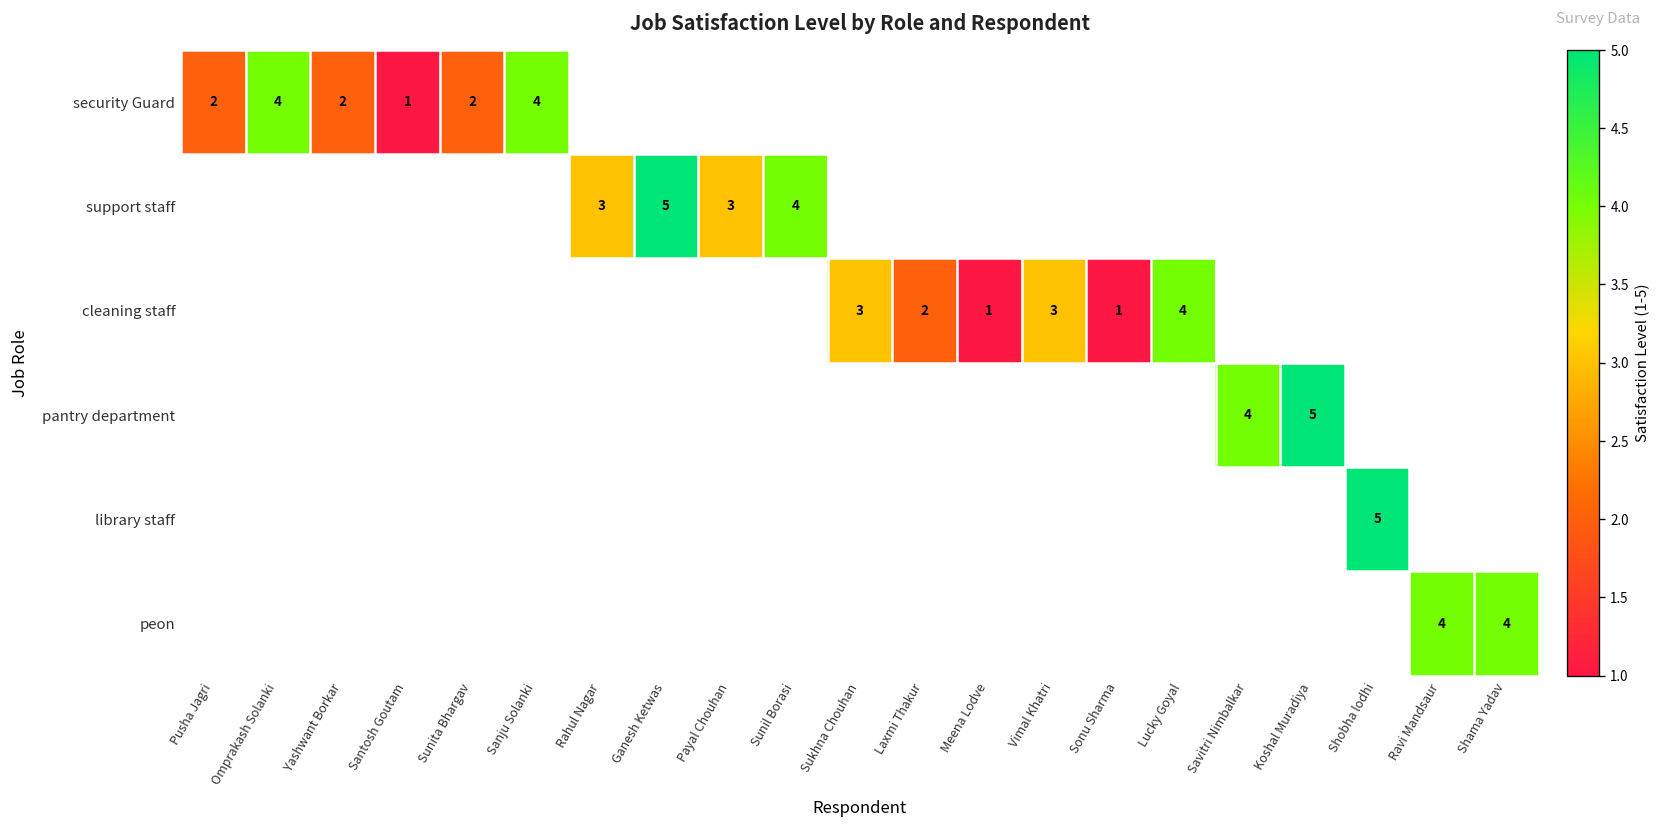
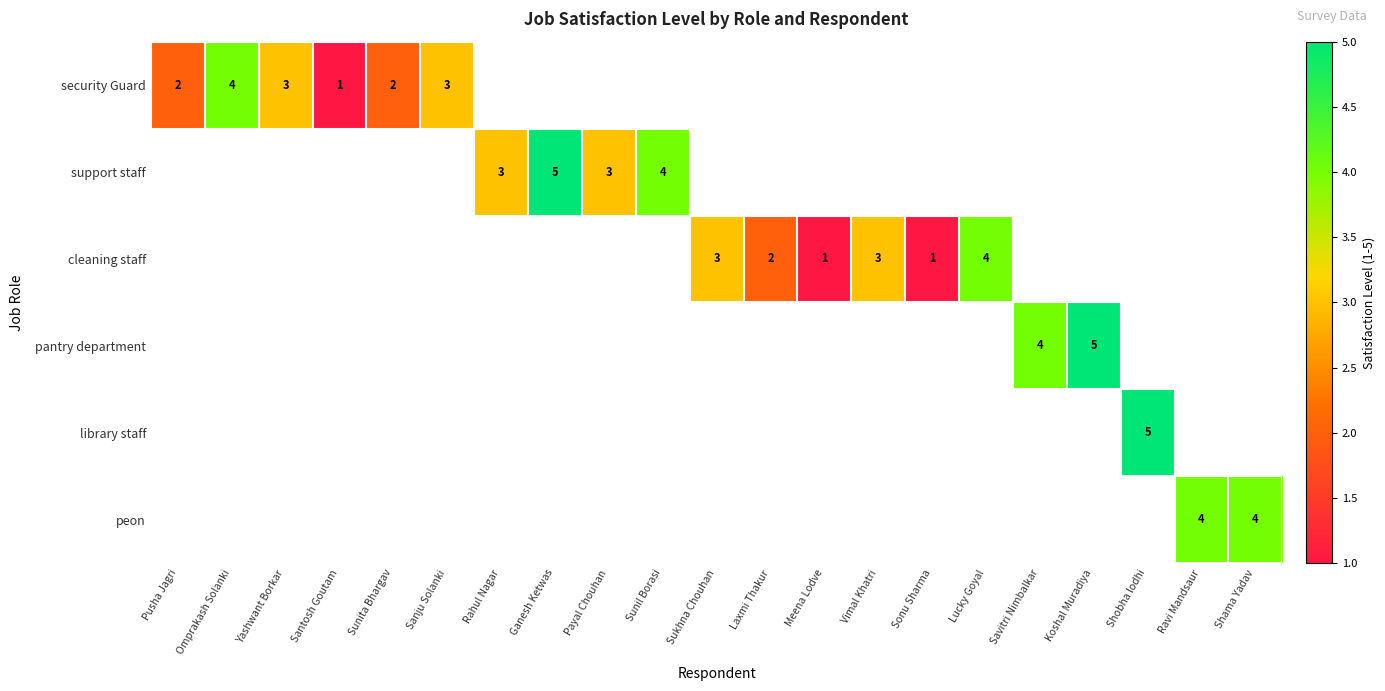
  {
    "security Guard": {
      "Pusha Jagri": 2,
      "Omprakash Solanki": 4,
-     "Yashwant Borkar": 2,
+     "Yashwant Borkar": 3,
      "Santosh Goutam": 1,
      "Sunita Bhargav": 2,
-     "Sanju Solanki": 4
+     "Sanju Solanki": 3
    },
    "support staff": {
      "Rahul Nagar": 3,
      "Ganesh Ketwas": 5,
      "Payal Chouhan": 3,
      "Sunil Borasi": 4
    },
    "cleaning staff": {
      "Sukhna Chouhan": 3,
      "Laxmi Thakur": 2,
      "Meena Lodve": 1,
      "Vimal Khatri": 3,
      "Sonu Sharma": 1,
      "Lucky Goyal": 4
    },
    "pantry department": {
      "Savitri Nimbalkar": 4,
      "Koshal Muradiya": 5
    },
    "library staff": {
      "Shobha lodhi": 5
    },
    "peon": {
      "Ravi Mandsaur": 4,
      "Shama Yadav": 4
    }
  }
